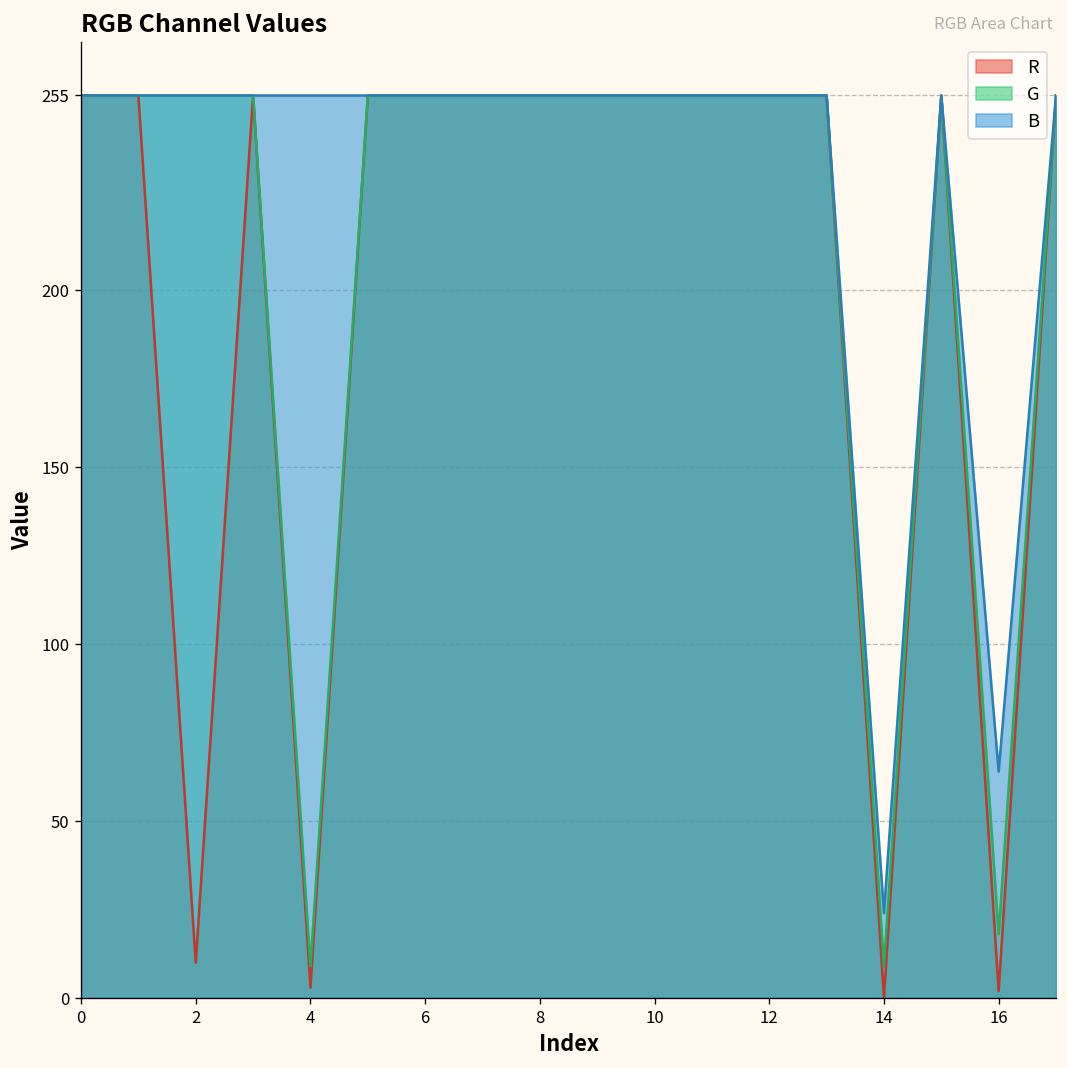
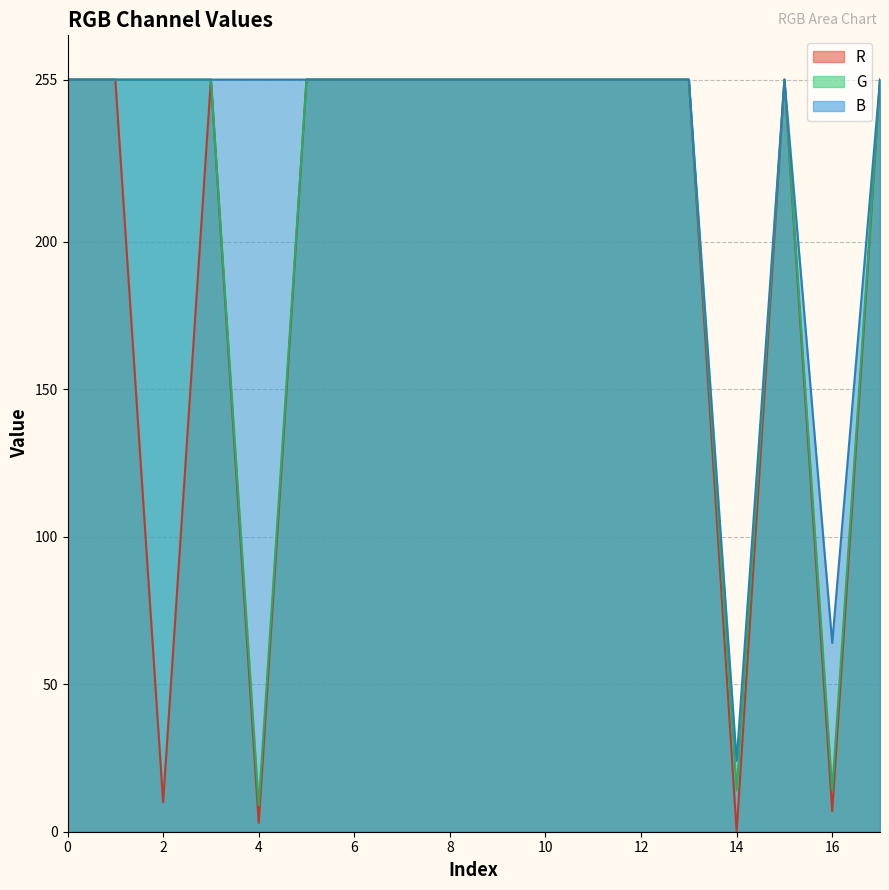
  {
    "R": {
      "2": 10,
      "4": 3,
      "14": 0,
-     "16": 2
+     "16": 7
    },
    "G": {
      "4": 9,
-     "14": 9,
-     "16": 18
+     "14": 14,
+     "16": 14
    },
    "B": {
      "4": 255,
      "14": 24,
      "16": 64
    }
  }
